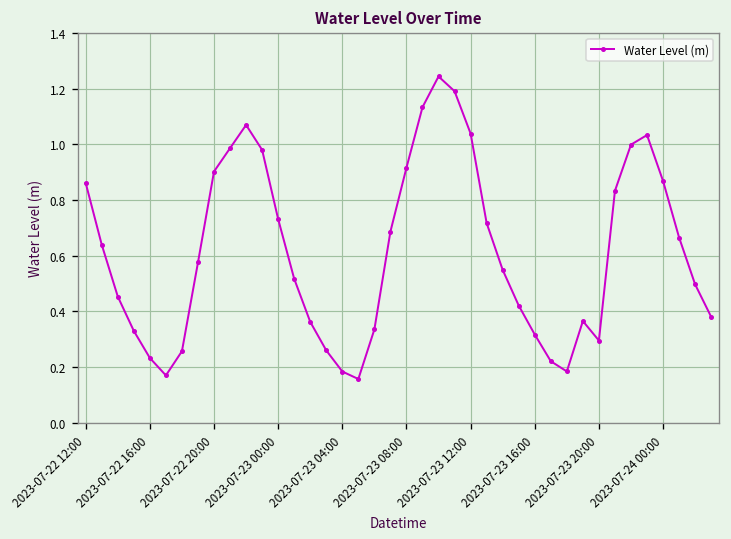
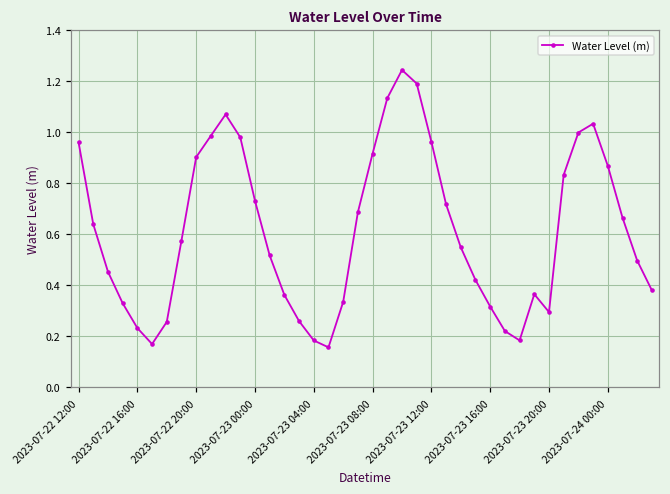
  {
-   "2023-07-22 12:00": 0.86,
+   "2023-07-22 12:00": 0.96,
    "2023-07-22 16:00": 0.23,
    "2023-07-22 20:00": 0.90,
    "2023-07-23 00:00": 0.73,
    "2023-07-23 04:00": 0.18,
    "2023-07-23 08:00": 0.92,
-   "2023-07-23 12:00": 1.04,
+   "2023-07-23 12:00": 0.96,
    "2023-07-23 16:00": 0.32,
    "2023-07-23 20:00": 0.30,
    "2023-07-24 00:00": 0.87
  }
